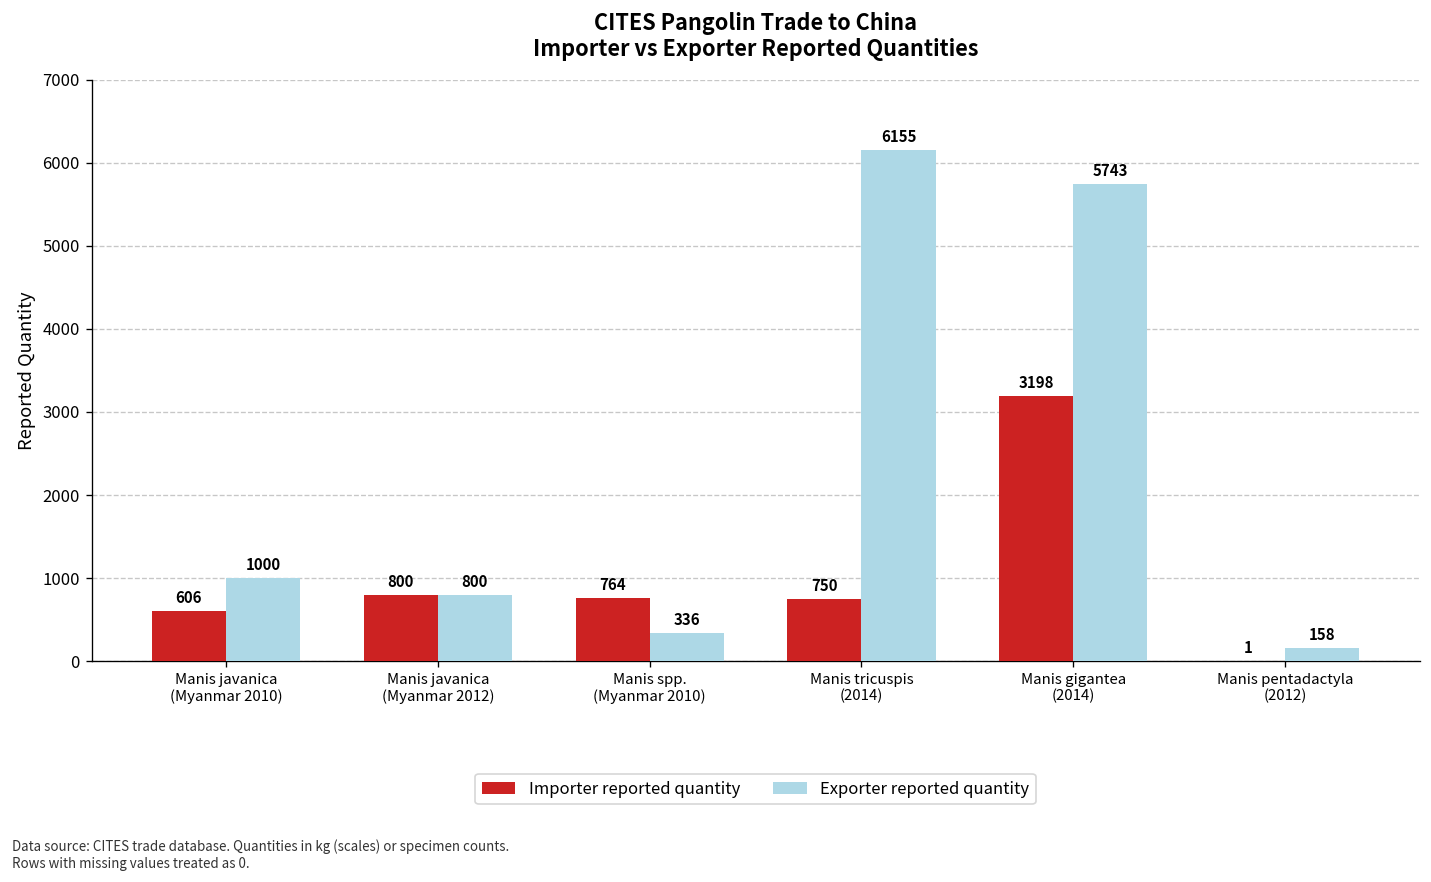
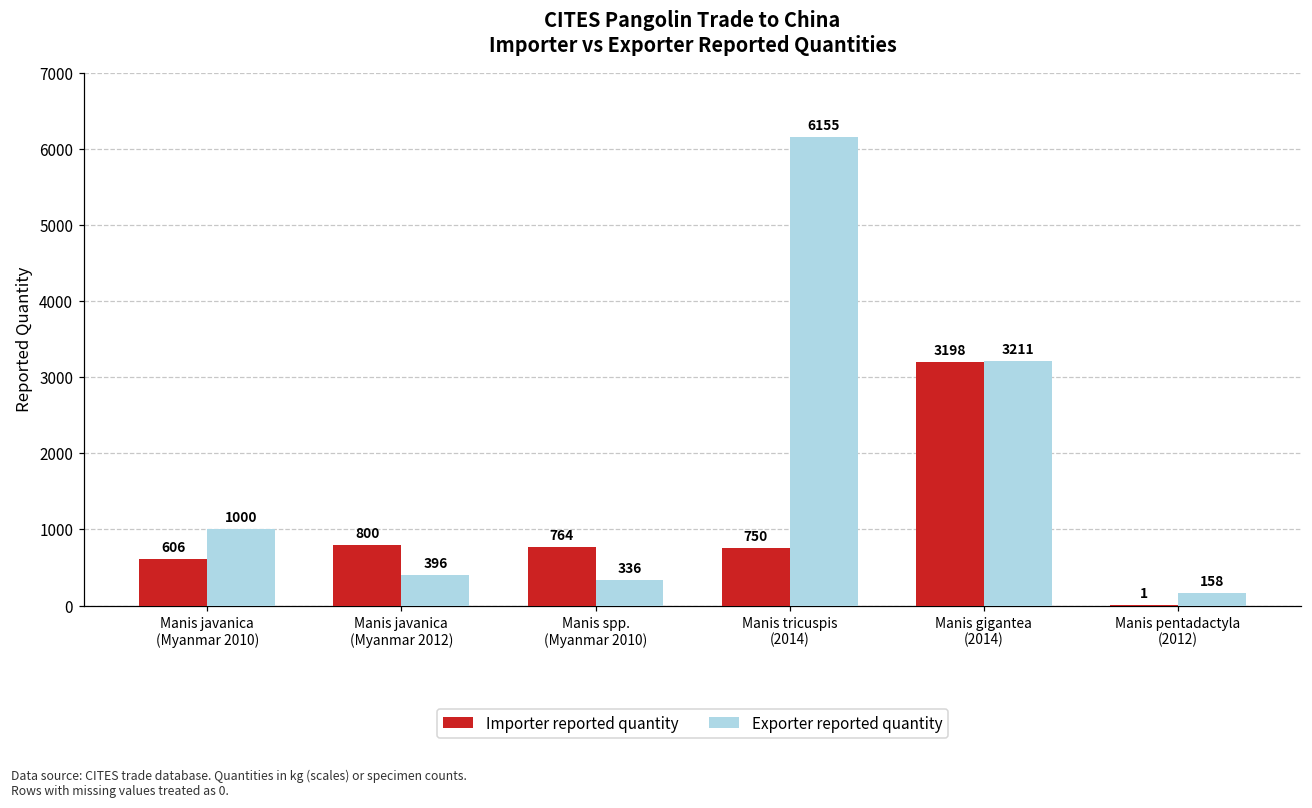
  {
    "Importer reported quantity": {
      "Manis javanica (Myanmar 2010)": 606,
      "Manis javanica (Myanmar 2012)": 800,
      "Manis spp. (Myanmar 2010)": 764,
      "Manis tricuspis (2014)": 750,
      "Manis gigantea (2014)": 3198,
      "Manis pentadactyla (2012)": 1
    },
    "Exporter reported quantity": {
      "Manis javanica (Myanmar 2010)": 1000,
-     "Manis javanica (Myanmar 2012)": 800,
+     "Manis javanica (Myanmar 2012)": 396,
      "Manis spp. (Myanmar 2010)": 336,
      "Manis tricuspis (2014)": 6155,
-     "Manis gigantea (2014)": 5743,
+     "Manis gigantea (2014)": 3211,
      "Manis pentadactyla (2012)": 158
    }
  }
